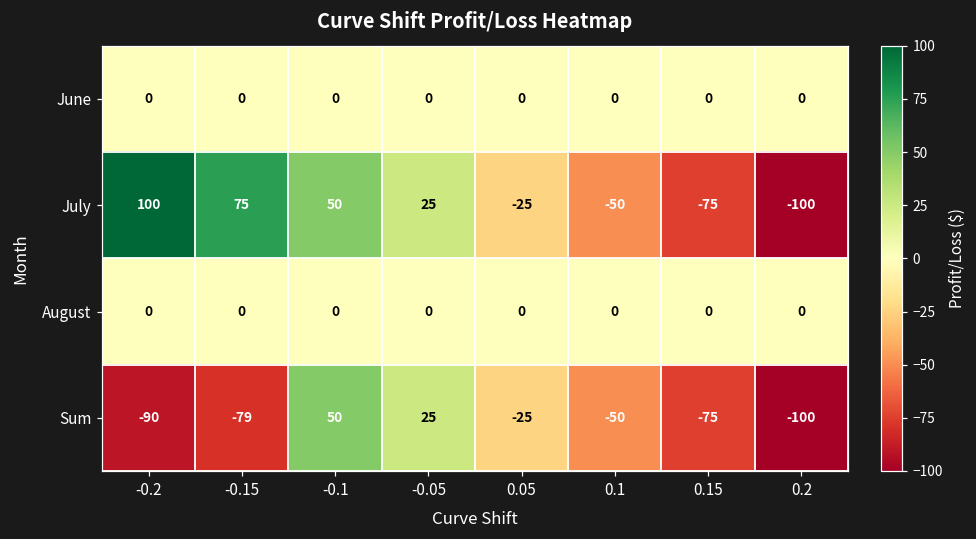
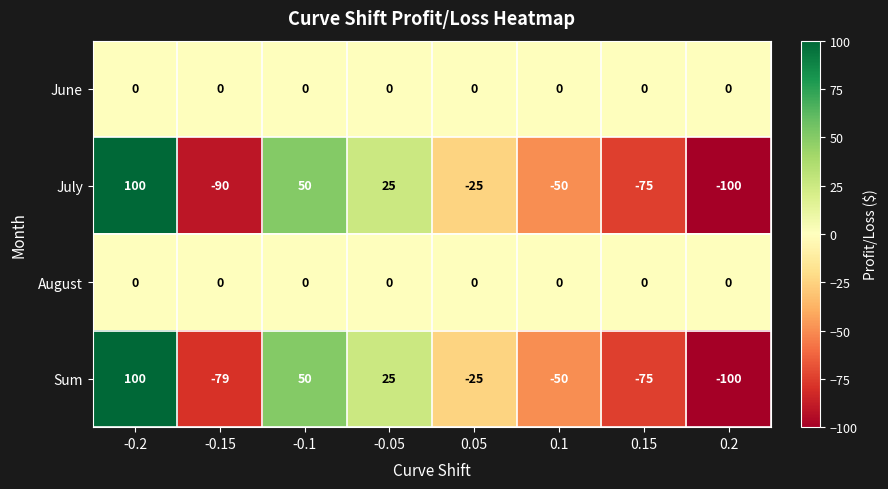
  {
    "June": {
      "-0.2": 0,
      "-0.15": 0,
      "-0.1": 0,
      "-0.05": 0,
      "0.05": 0,
      "0.1": 0,
      "0.15": 0,
      "0.2": 0
    },
    "July": {
      "-0.2": 100,
-     "-0.15": 75,
+     "-0.15": -90,
      "-0.1": 50,
      "-0.05": 25,
      "0.05": -25,
      "0.1": -50,
      "0.15": -75,
      "0.2": -100
    },
    "August": {
      "-0.2": 0,
      "-0.15": 0,
      "-0.1": 0,
      "-0.05": 0,
      "0.05": 0,
      "0.1": 0,
      "0.15": 0,
      "0.2": 0
    },
    "Sum": {
-     "-0.2": -90,
+     "-0.2": 100,
      "-0.15": -79,
      "-0.1": 50,
      "-0.05": 25,
      "0.05": -25,
      "0.1": -50,
      "0.15": -75,
      "0.2": -100
    }
  }
